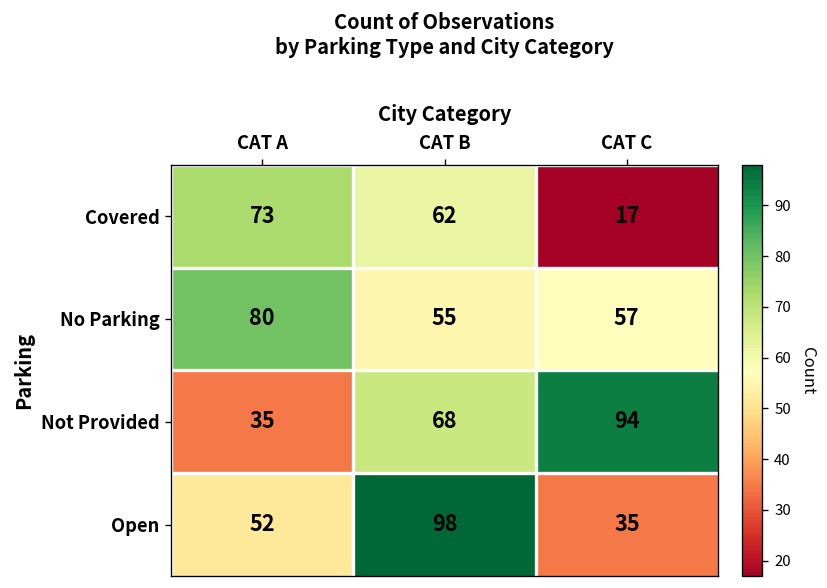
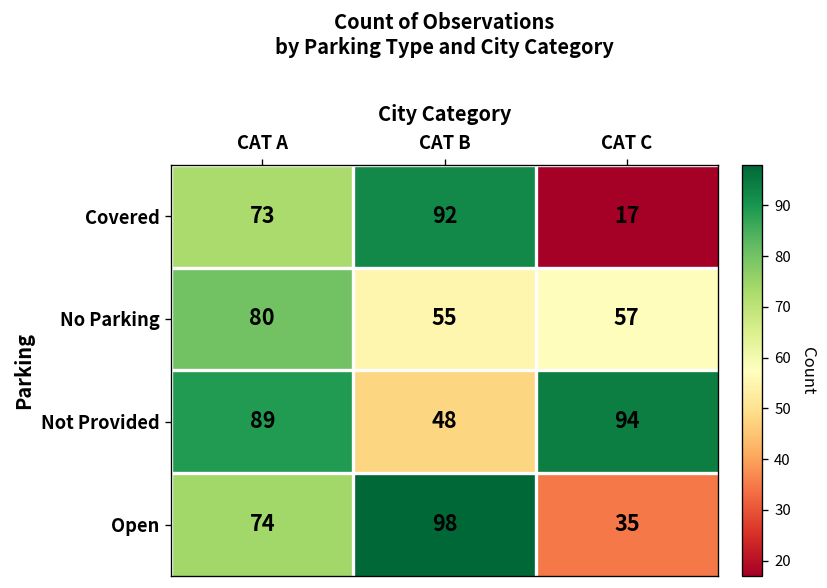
  {
    "Covered": {
      "CAT A": 73,
-     "CAT B": 62,
+     "CAT B": 92,
      "CAT C": 17
    },
    "No Parking": {
      "CAT A": 80,
      "CAT B": 55,
      "CAT C": 57
    },
    "Not Provided": {
-     "CAT A": 35,
-     "CAT B": 68,
+     "CAT A": 89,
+     "CAT B": 48,
      "CAT C": 94
    },
    "Open": {
-     "CAT A": 52,
+     "CAT A": 74,
      "CAT B": 98,
      "CAT C": 35
    }
  }
